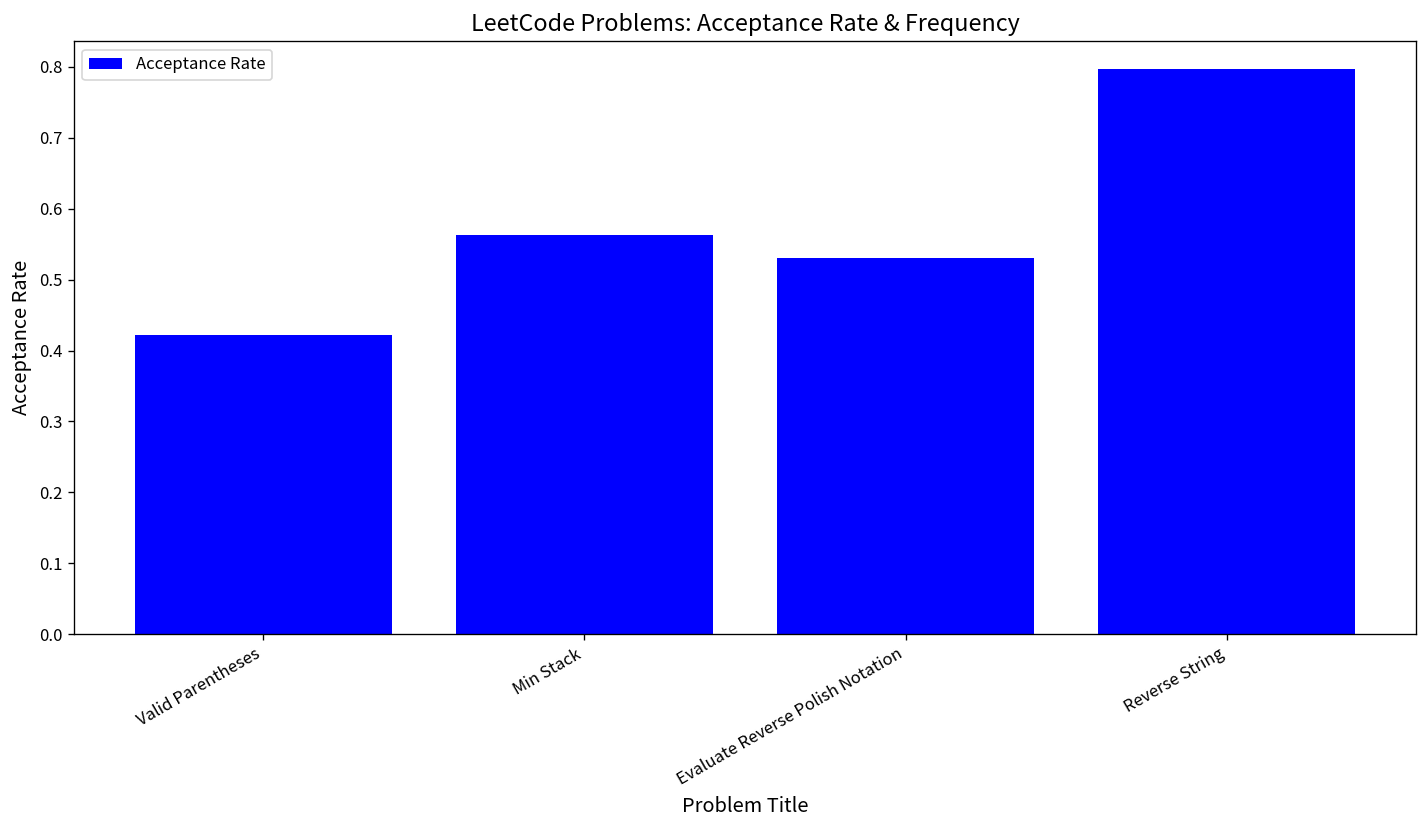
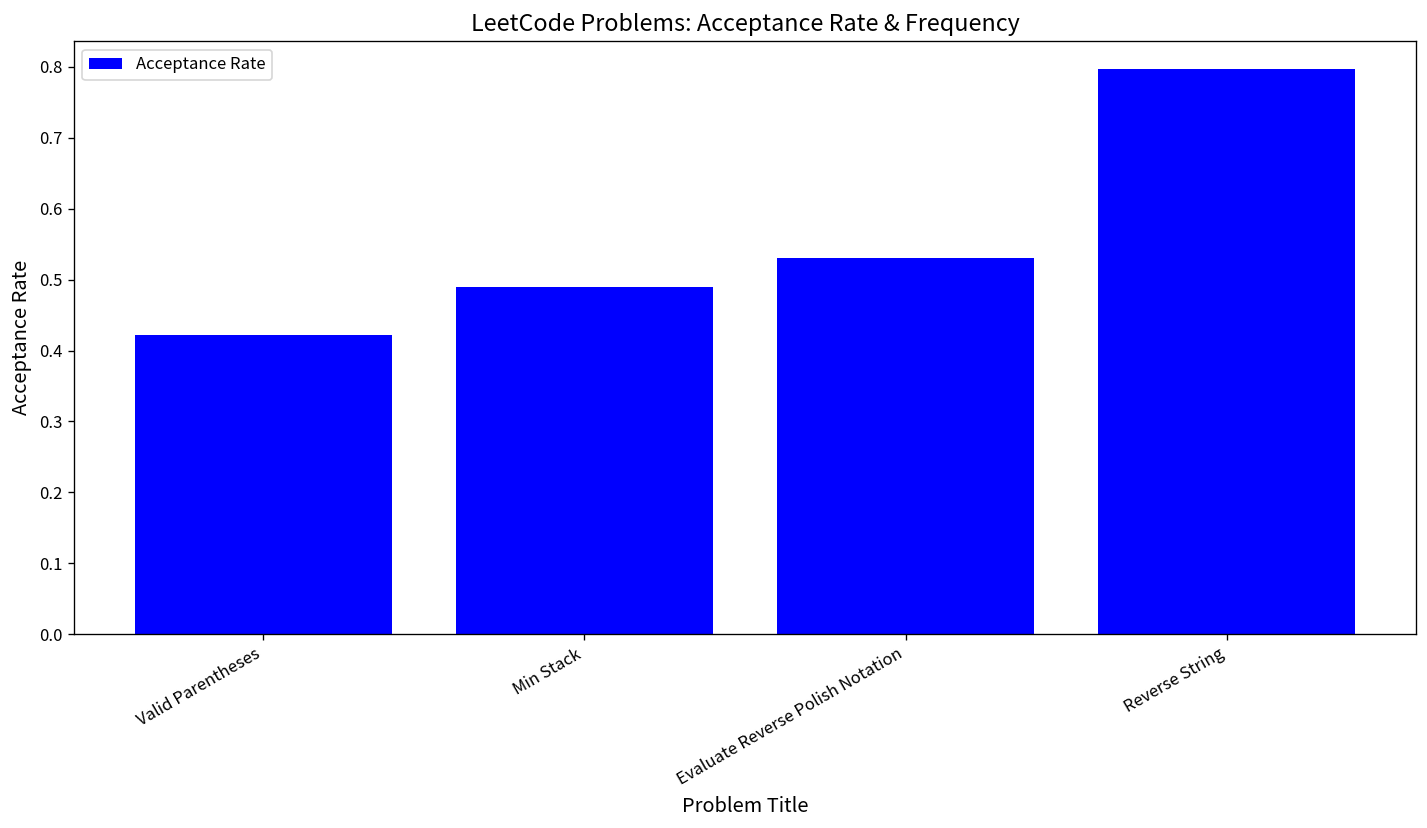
  {
    "Valid Parentheses": 0.42,
-   "Min Stack": 0.56,
+   "Min Stack": 0.49,
    "Evaluate Reverse Polish Notation": 0.53,
    "Reverse String": 0.80
  }
